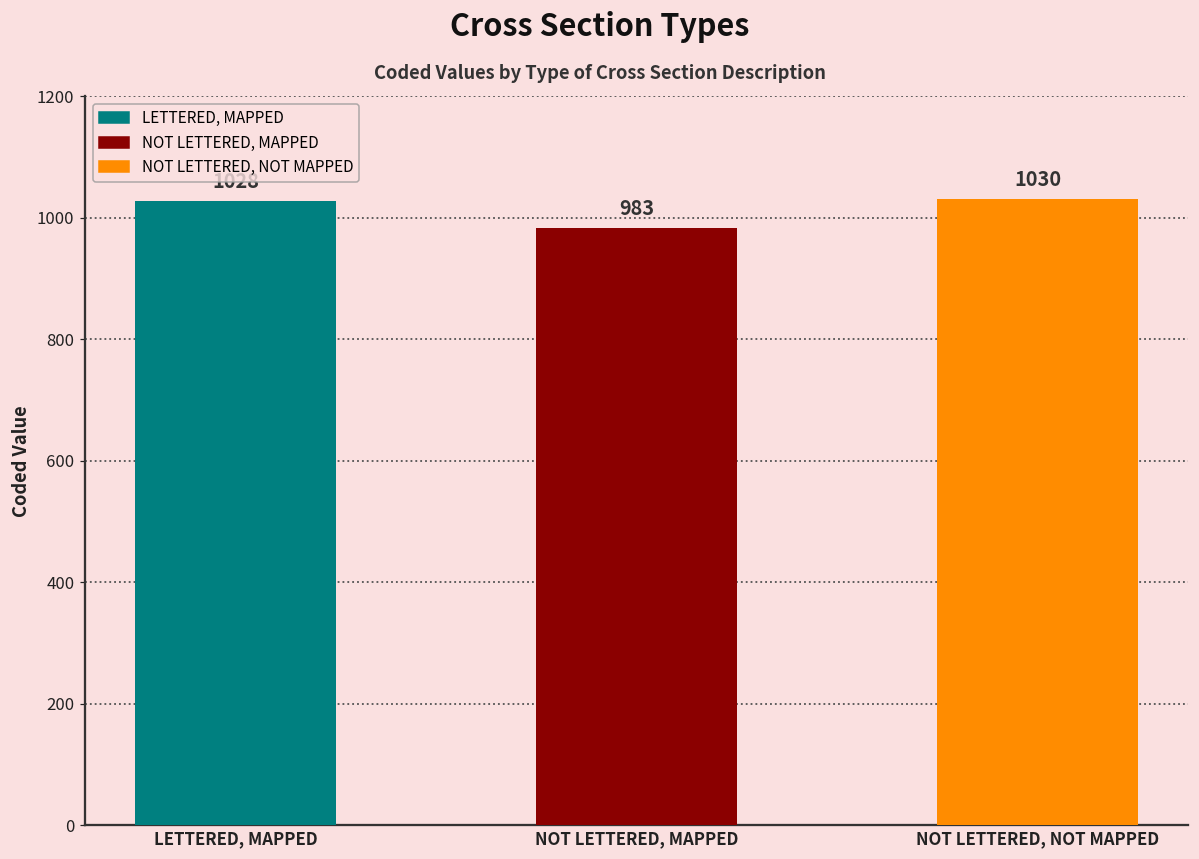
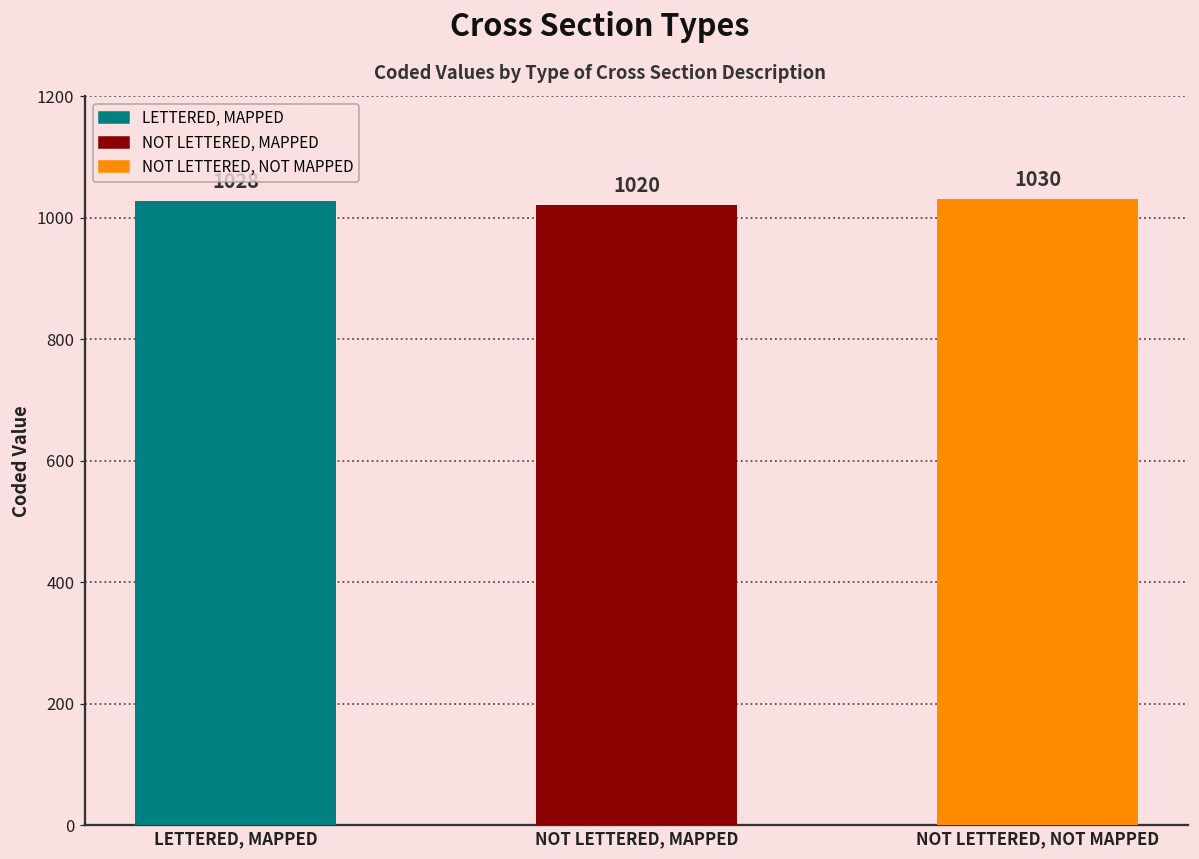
  {
-   "NOT LETTERED, MAPPED": 983,
+   "NOT LETTERED, MAPPED": 1020,
    "NOT LETTERED, NOT MAPPED": 1030
  }
